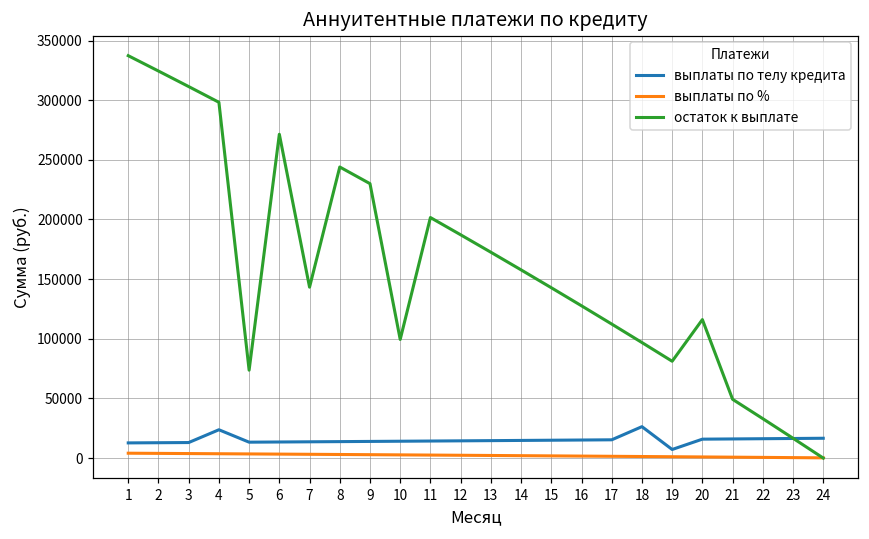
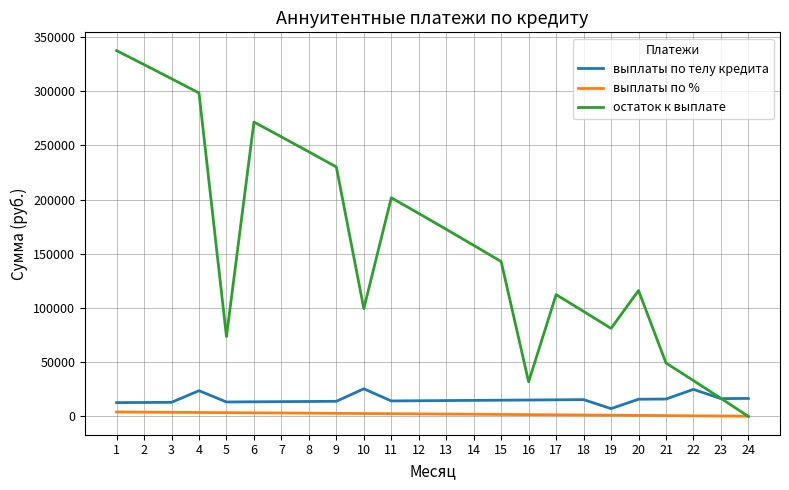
  {
    "выплаты по телу кредита": {
      "1": 13000,
      "2": 13000,
      "3": 13000,
      "4": 24000,
      "5": 13000,
      "6": 13000,
      "7": 14000,
      "8": 14000,
      "9": 14000,
-     "10": 14000,
+     "10": 25000,
      "11": 14000,
      "12": 14000,
      "13": 15000,
      "14": 15000,
      "15": 15000,
      "16": 15000,
      "17": 15000,
-     "18": 26000,
+     "18": 15000,
      "19": 7000,
      "20": 16000,
      "21": 16000,
-     "22": 16000,
+     "22": 25000,
      "24": 17000
    },
    "выплаты по %": {
      "1": 4000,
      "2": 4000,
      "3": 4000,
      "4": 4000,
      "5": 3000,
      "6": 3000,
      "7": 3000,
      "8": 3000,
      "9": 3000,
      "10": 3000,
      "11": 3000,
      "12": 2000,
      "13": 2000,
      "14": 2000,
      "15": 2000,
      "16": 2000,
      "17": 1000,
      "18": 1000,
      "19": 1000,
      "20": 1000,
      "21": 1000,
      "22": 1000,
      "23": 0
    },
    "остаток к выплате": {
      "1": 337000,
      "2": 324000,
      "3": 311000,
      "4": 298000,
      "5": 74000,
      "6": 271000,
-     "7": 143000,
+     "7": 258000,
      "8": 244000,
      "9": 230000,
      "10": 99000,
      "11": 202000,
      "12": 187000,
      "13": 173000,
      "14": 158000,
      "15": 143000,
-     "16": 128000,
+     "16": 32000,
      "17": 112000,
      "18": 97000,
      "19": 81000,
      "20": 116000,
      "21": 49000,
      "22": 33000
    }
  }
